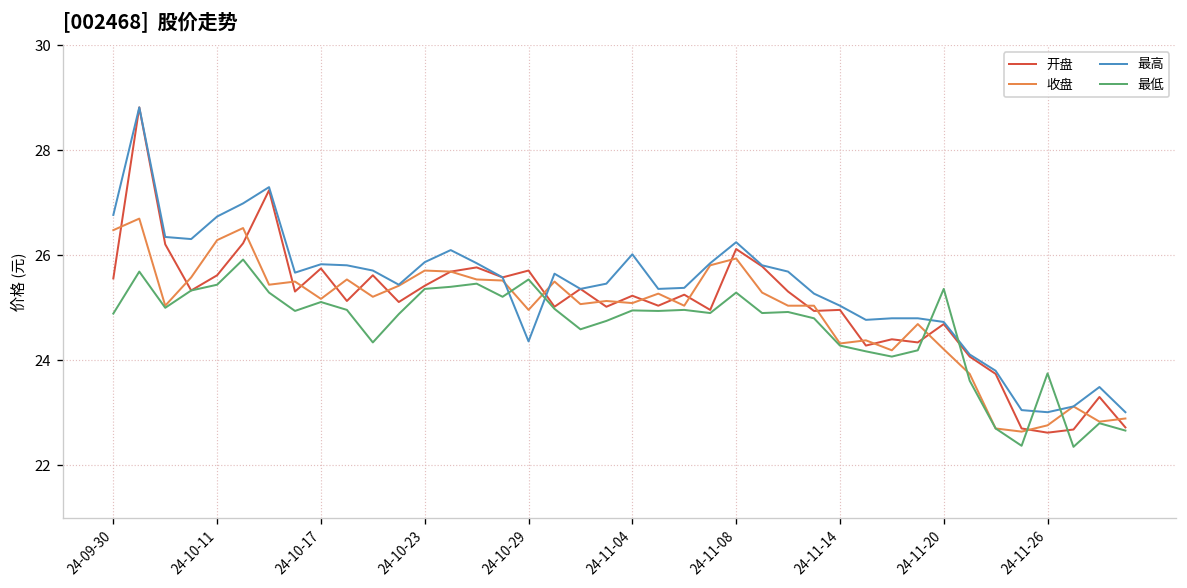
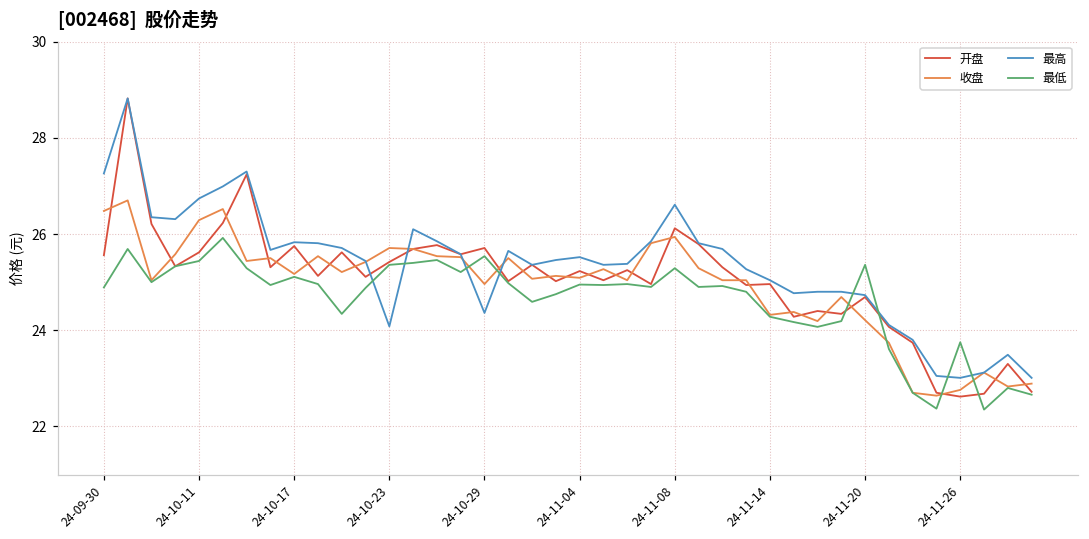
  {
    "最高": {
-     "24-09-30": 26.8,
+     "24-09-30": 27.3,
      "24-10-11": 26.7,
      "24-10-17": 25.8,
-     "24-10-23": 25.9,
+     "24-10-23": 24.1,
      "24-10-29": 24.4,
-     "24-11-04": 26.0,
-     "24-11-08": 26.3,
+     "24-11-04": 25.5,
+     "24-11-08": 26.6,
      "24-11-14": 25.0,
      "24-11-26": 23.0
    },
    "最低": {
      "24-09-30": 24.9,
      "24-10-11": 25.4,
      "24-10-17": 25.1,
      "24-10-23": 25.4,
      "24-10-29": 25.5,
      "24-11-04": 25.0,
      "24-11-08": 25.3,
      "24-11-20": 25.4,
      "24-11-26": 23.8
    }
  }
